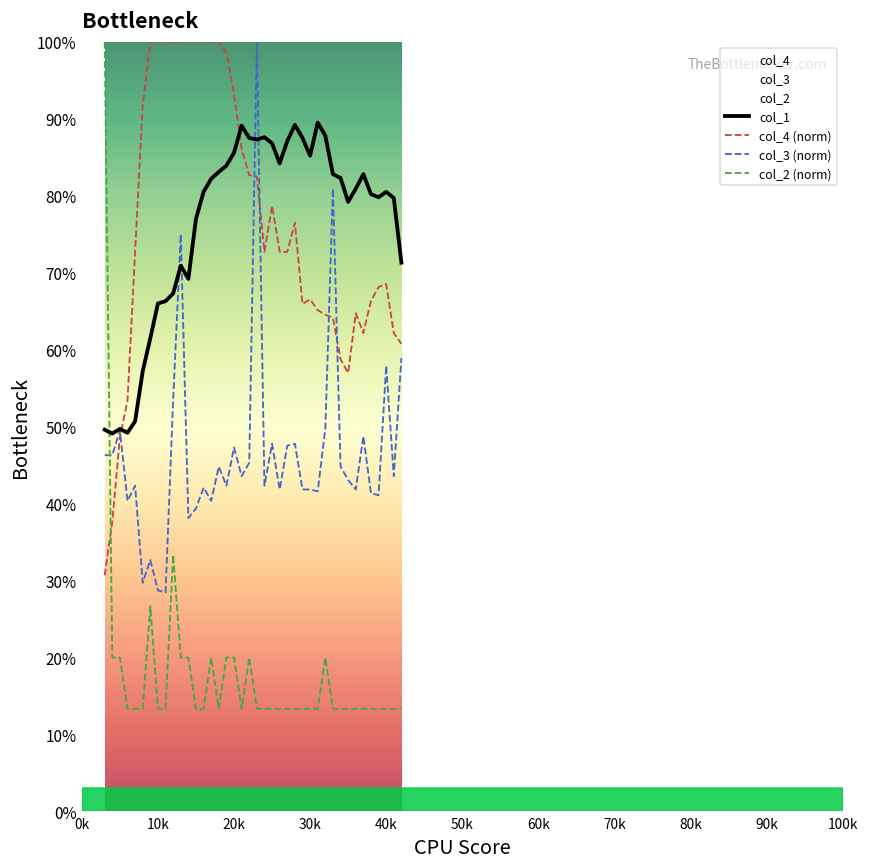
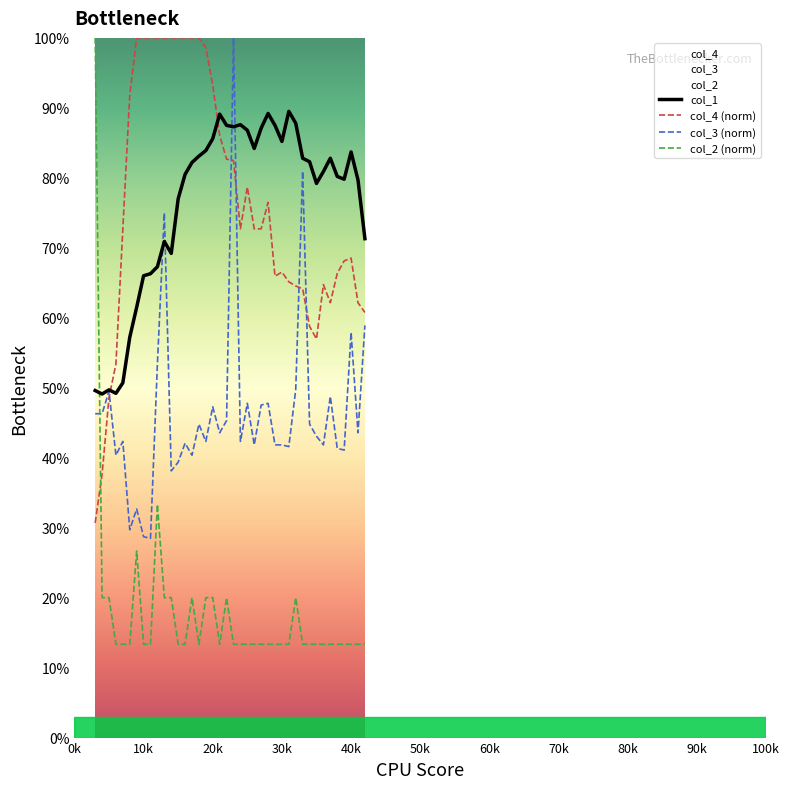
  {
    "col_1": {
      "10k": "66%",
      "20k": "86%",
      "30k": "85%",
-     "40k": "81%"
+     "40k": "84%"
    }
  }
